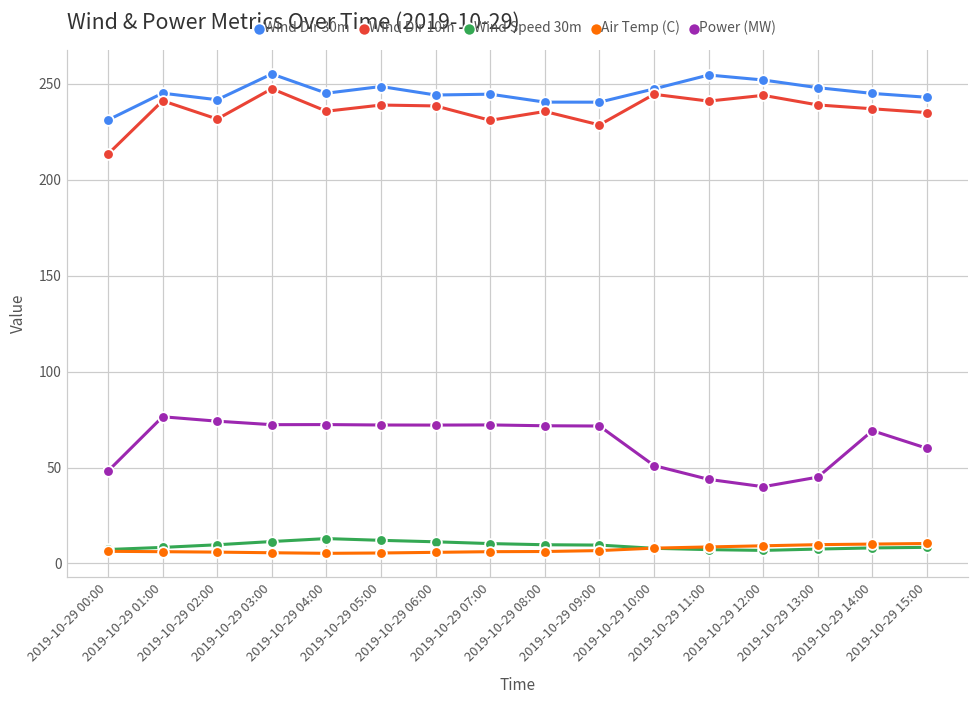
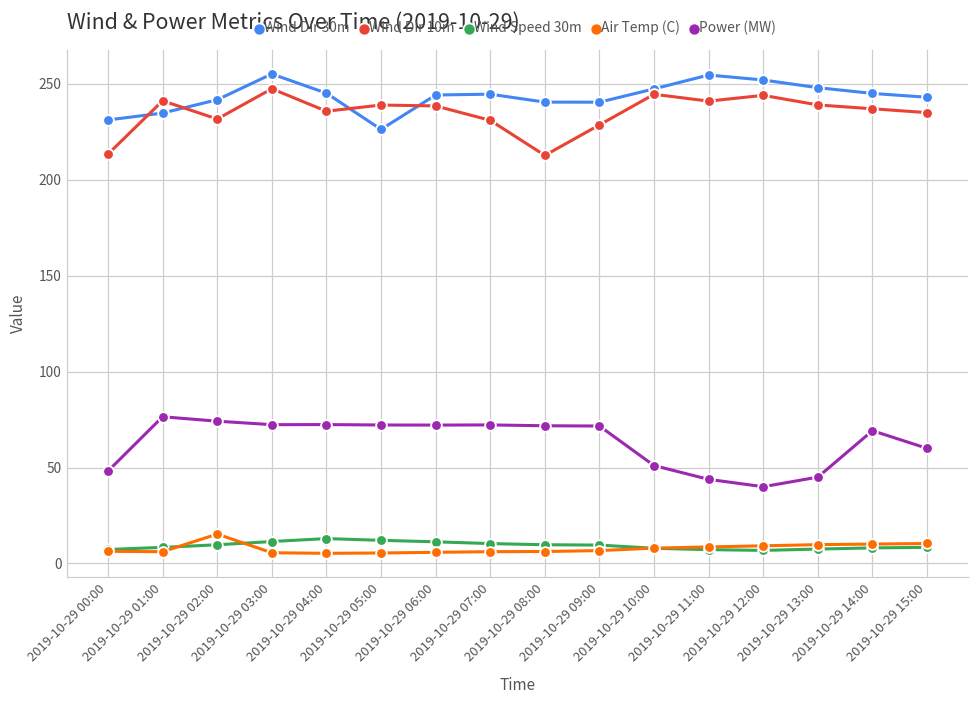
  {
    "Wind Dir 30m": {
      "2019-10-29 00:00": 231,
-     "2019-10-29 01:00": 245,
+     "2019-10-29 01:00": 235,
      "2019-10-29 02:00": 242,
      "2019-10-29 03:00": 255,
      "2019-10-29 04:00": 245,
-     "2019-10-29 05:00": 249,
+     "2019-10-29 05:00": 226,
      "2019-10-29 06:00": 244,
      "2019-10-29 07:00": 245,
      "2019-10-29 08:00": 240,
      "2019-10-29 09:00": 240,
      "2019-10-29 10:00": 247,
      "2019-10-29 11:00": 255,
      "2019-10-29 12:00": 252,
      "2019-10-29 13:00": 248,
      "2019-10-29 14:00": 245,
      "2019-10-29 15:00": 243
    },
    "Wind Dir 10m": {
      "2019-10-29 00:00": 213,
      "2019-10-29 01:00": 241,
      "2019-10-29 02:00": 232,
      "2019-10-29 03:00": 247,
      "2019-10-29 04:00": 236,
      "2019-10-29 05:00": 239,
      "2019-10-29 06:00": 238,
      "2019-10-29 07:00": 231,
-     "2019-10-29 08:00": 236,
+     "2019-10-29 08:00": 213,
      "2019-10-29 09:00": 229,
      "2019-10-29 10:00": 245,
      "2019-10-29 11:00": 241,
      "2019-10-29 12:00": 244,
      "2019-10-29 13:00": 239,
      "2019-10-29 14:00": 237,
      "2019-10-29 15:00": 235
    },
    "Wind Speed 30m": {
      "2019-10-29 01:00": 8,
      "2019-10-29 02:00": 10,
      "2019-10-29 03:00": 11,
      "2019-10-29 04:00": 13,
      "2019-10-29 05:00": 12,
      "2019-10-29 06:00": 11,
      "2019-10-29 07:00": 10,
      "2019-10-29 08:00": 10,
      "2019-10-29 09:00": 10,
      "2019-10-29 12:00": 7,
      "2019-10-29 13:00": 8,
      "2019-10-29 14:00": 8,
      "2019-10-29 15:00": 8
    },
    "Air Temp (C)": {
      "2019-10-29 01:00": 6,
-     "2019-10-29 02:00": 6,
+     "2019-10-29 02:00": 15,
      "2019-10-29 03:00": 6,
      "2019-10-29 04:00": 5,
      "2019-10-29 05:00": 5,
      "2019-10-29 06:00": 6,
      "2019-10-29 07:00": 6,
      "2019-10-29 08:00": 6,
      "2019-10-29 09:00": 7,
      "2019-10-29 12:00": 9,
      "2019-10-29 13:00": 10,
      "2019-10-29 14:00": 10,
      "2019-10-29 15:00": 10
    },
    "Power (MW)": {
      "2019-10-29 00:00": 48,
      "2019-10-29 01:00": 76,
      "2019-10-29 02:00": 74,
      "2019-10-29 03:00": 72,
      "2019-10-29 04:00": 72,
      "2019-10-29 05:00": 72,
      "2019-10-29 06:00": 72,
      "2019-10-29 07:00": 72,
      "2019-10-29 08:00": 72,
      "2019-10-29 09:00": 72,
      "2019-10-29 10:00": 51,
      "2019-10-29 11:00": 44,
      "2019-10-29 12:00": 40,
      "2019-10-29 13:00": 45,
      "2019-10-29 14:00": 69,
      "2019-10-29 15:00": 60
    }
  }
